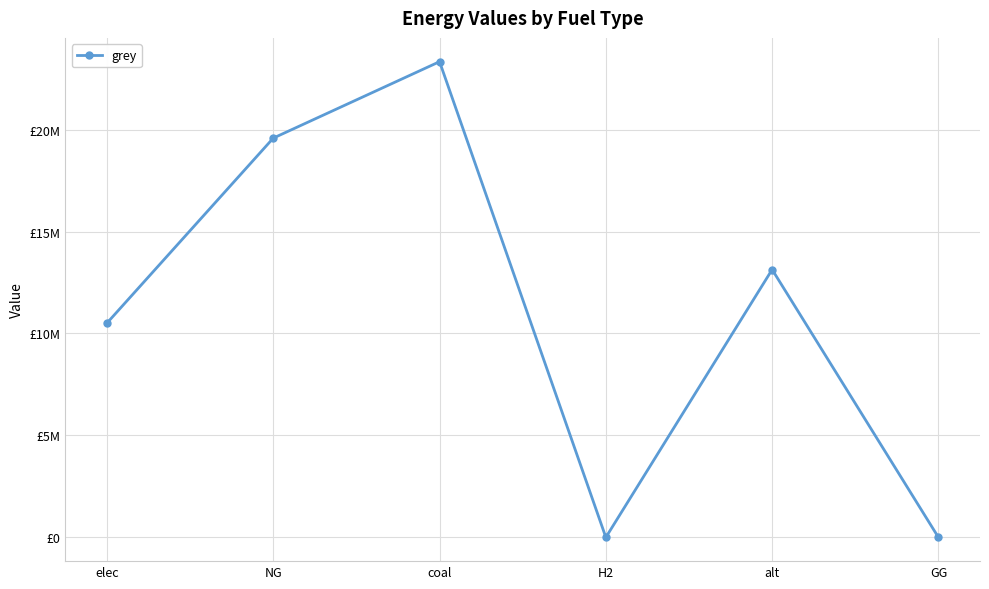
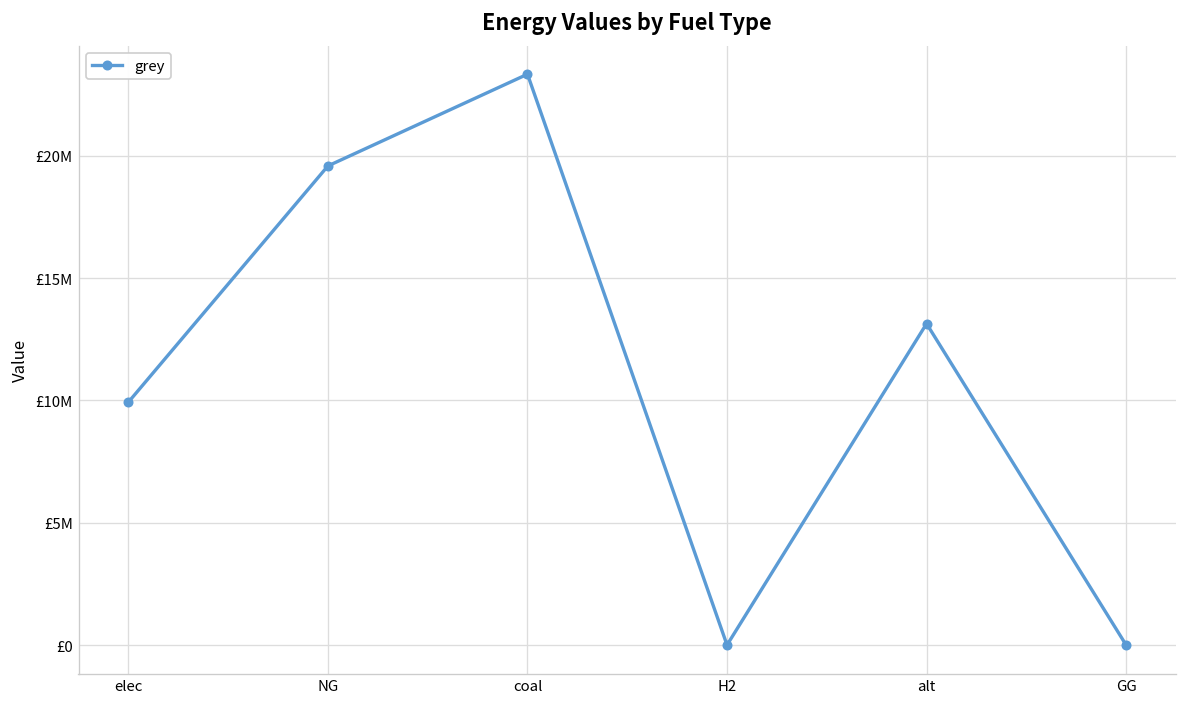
  {
-   "elec": "£10500000",
+   "elec": "£9900000",
    "NG": "£19600000",
    "coal": "£23300000",
    "H2": "£0",
    "alt": "£13100000",
    "GG": "£0"
  }
